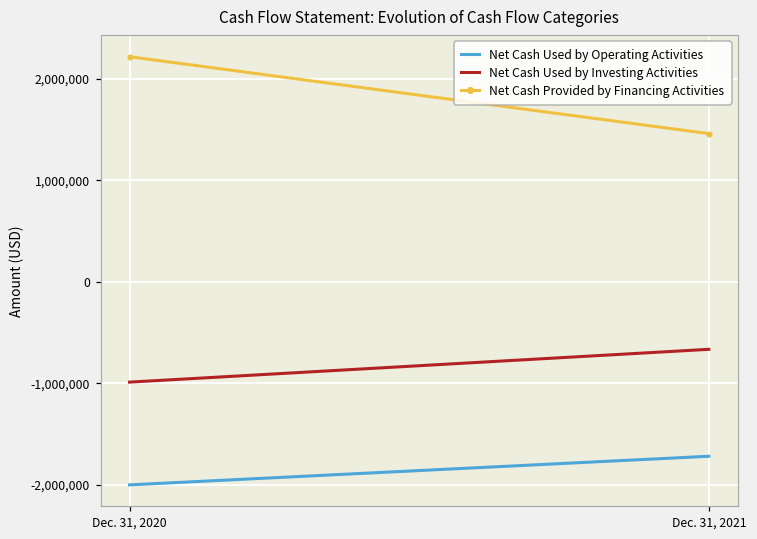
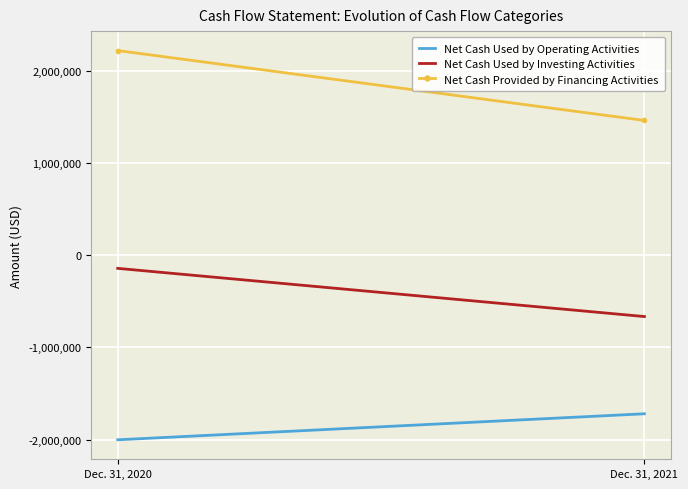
  {
    "Net Cash Used by Operating Activities": {
      "Dec. 31, 2020": "-2,000,000",
      "Dec. 31, 2021": "-1,700,000"
    },
    "Net Cash Used by Investing Activities": {
-     "Dec. 31, 2020": "-1,000,000",
+     "Dec. 31, 2020": "-100,000",
      "Dec. 31, 2021": "-700,000"
    },
    "Net Cash Provided by Financing Activities": {
      "Dec. 31, 2020": "2,200,000",
      "Dec. 31, 2021": "1,500,000"
    }
  }
